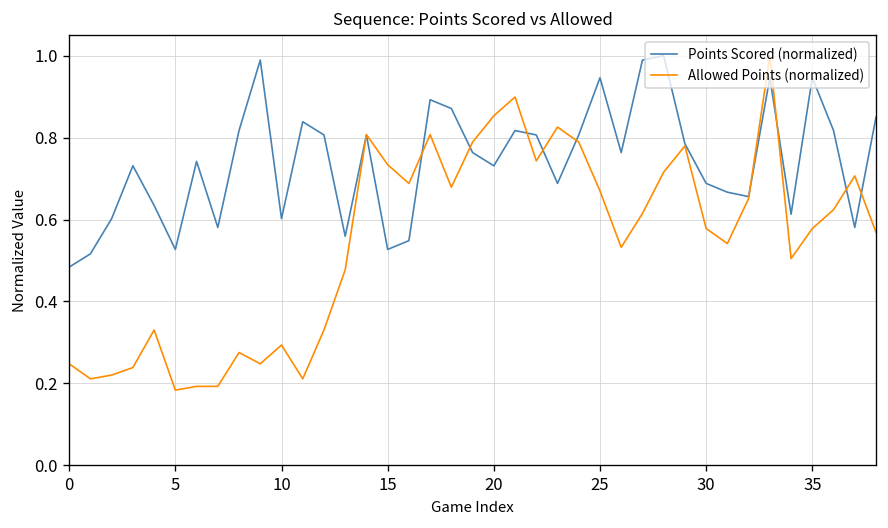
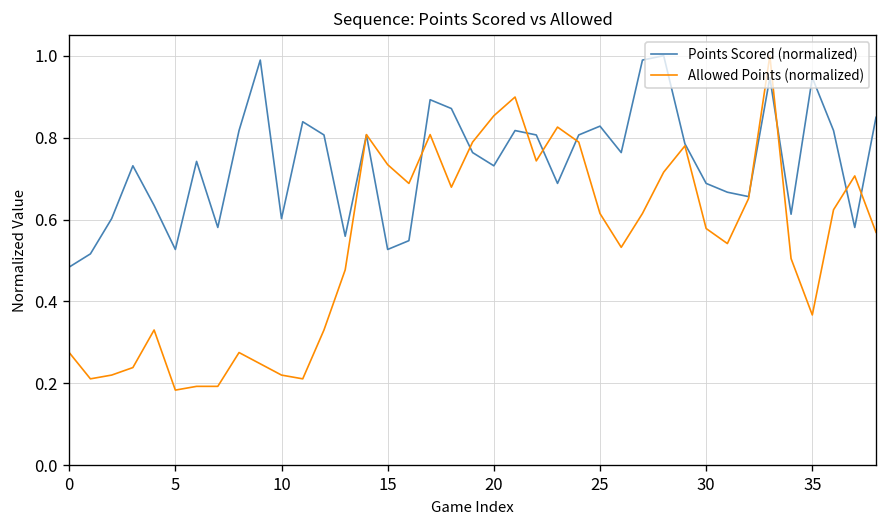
  {
    "Points Scored (normalized)": {
      "0": 0.48,
      "5": 0.53,
      "10": 0.60,
      "15": 0.53,
      "20": 0.73,
-     "25": 0.95,
+     "25": 0.83,
      "30": 0.69
    },
    "Allowed Points (normalized)": {
-     "0": 0.25,
+     "0": 0.28,
      "5": 0.18,
-     "10": 0.29,
+     "10": 0.22,
      "15": 0.73,
      "20": 0.85,
-     "25": 0.67,
+     "25": 0.61,
      "30": 0.58,
-     "35": 0.58
+     "35": 0.37
    }
  }
